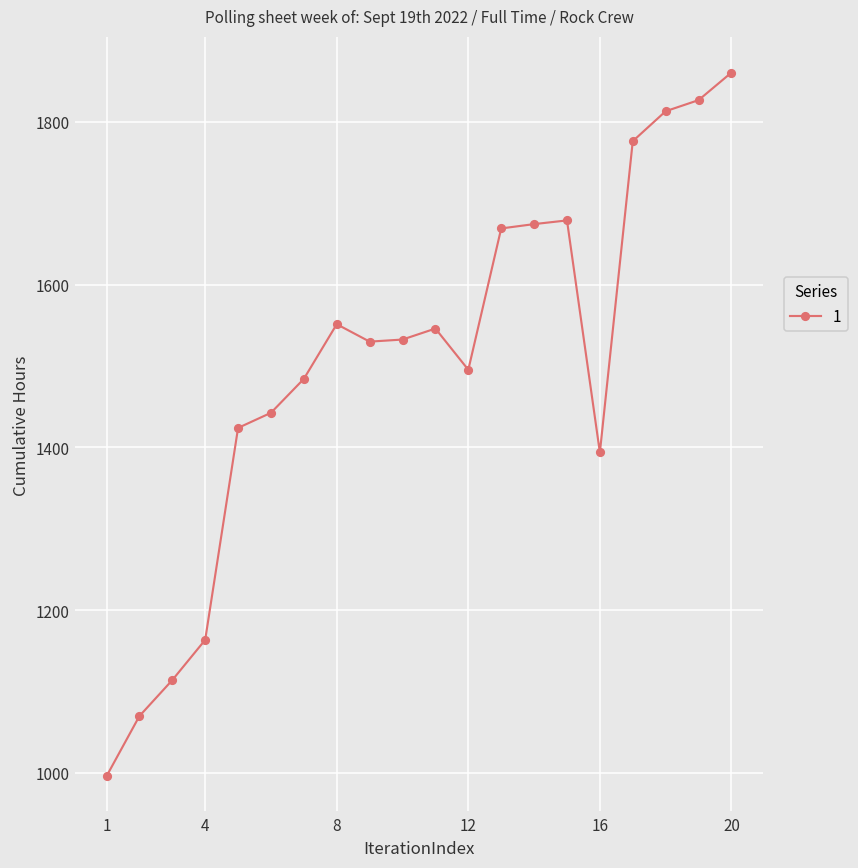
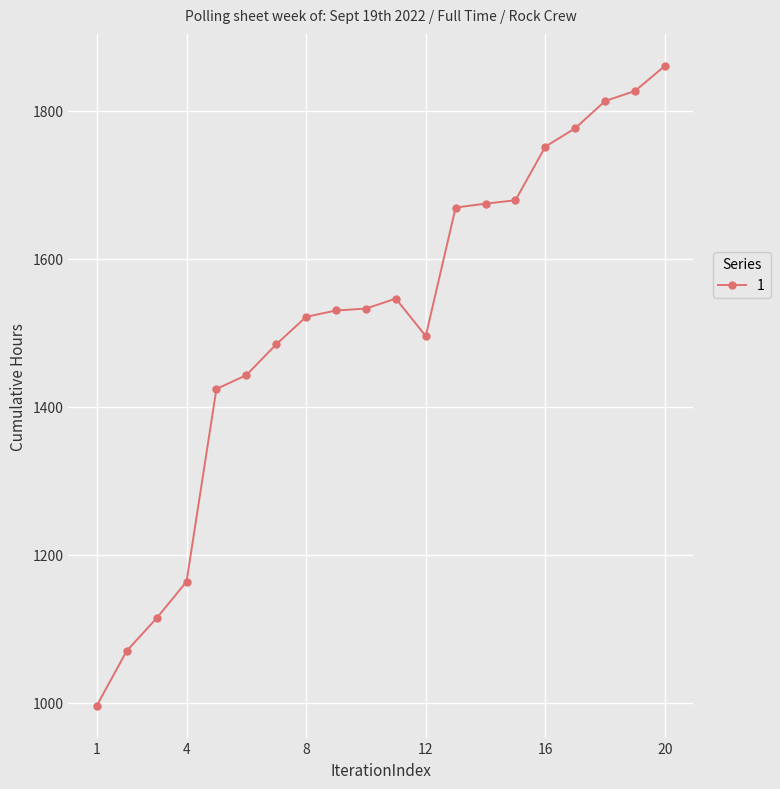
  {
    "1": 1000,
    "4": 1160,
-   "8": 1550,
+   "8": 1520,
    "12": 1500,
-   "16": 1390,
+   "16": 1750,
    "20": 1860
  }
